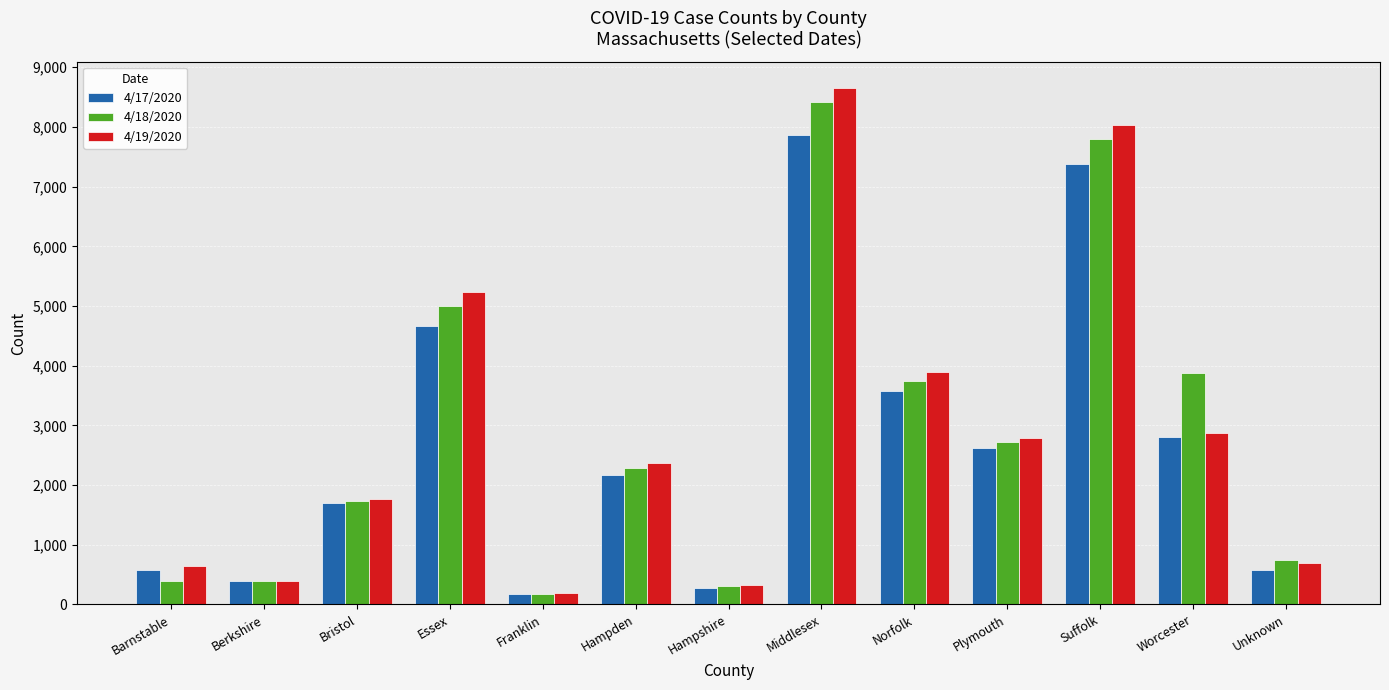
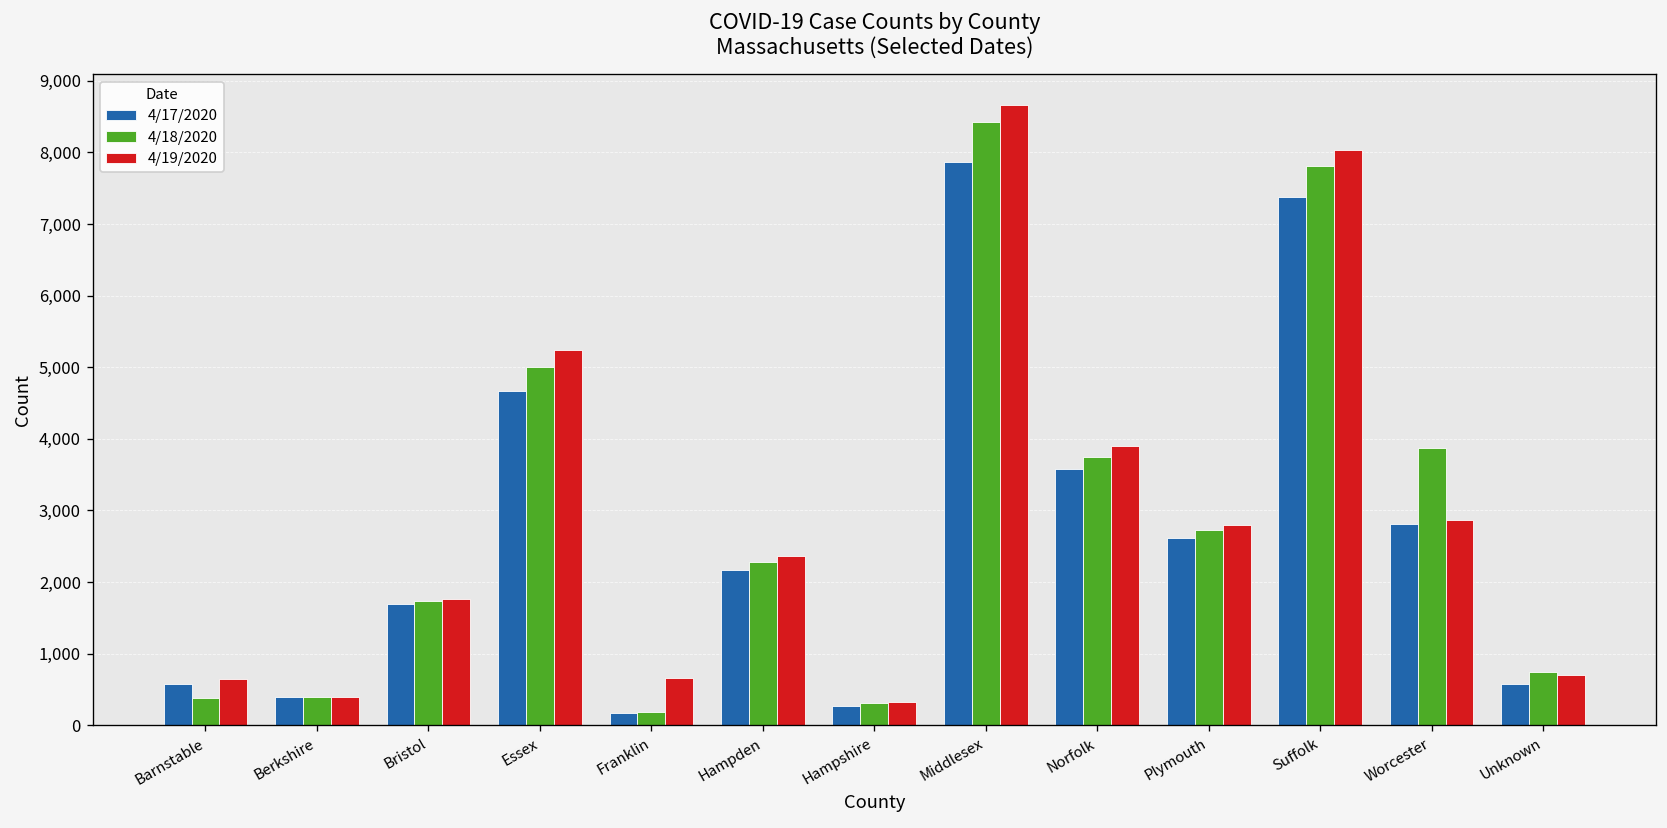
  {
    "4/17/2020": {
      "Barnstable": "600",
      "Berkshire": "400",
      "Bristol": "1,700",
      "Essex": "4,700",
      "Franklin": "200",
      "Hampden": "2,200",
      "Hampshire": "300",
      "Middlesex": "7,900",
      "Norfolk": "3,600",
      "Plymouth": "2,600",
      "Suffolk": "7,400",
      "Worcester": "2,800",
      "Unknown": "600"
    },
    "4/18/2020": {
      "Barnstable": "400",
      "Berkshire": "400",
      "Bristol": "1,700",
      "Essex": "5,000",
      "Franklin": "200",
      "Hampden": "2,300",
      "Hampshire": "300",
      "Middlesex": "8,400",
      "Norfolk": "3,700",
      "Plymouth": "2,700",
      "Suffolk": "7,800",
      "Worcester": "3,900",
      "Unknown": "700"
    },
    "4/19/2020": {
      "Barnstable": "600",
      "Berkshire": "400",
      "Bristol": "1,800",
      "Essex": "5,200",
-     "Franklin": "200",
+     "Franklin": "700",
      "Hampden": "2,400",
      "Hampshire": "300",
      "Middlesex": "8,700",
      "Norfolk": "3,900",
      "Plymouth": "2,800",
      "Suffolk": "8,000",
      "Worcester": "2,900",
      "Unknown": "700"
    }
  }
